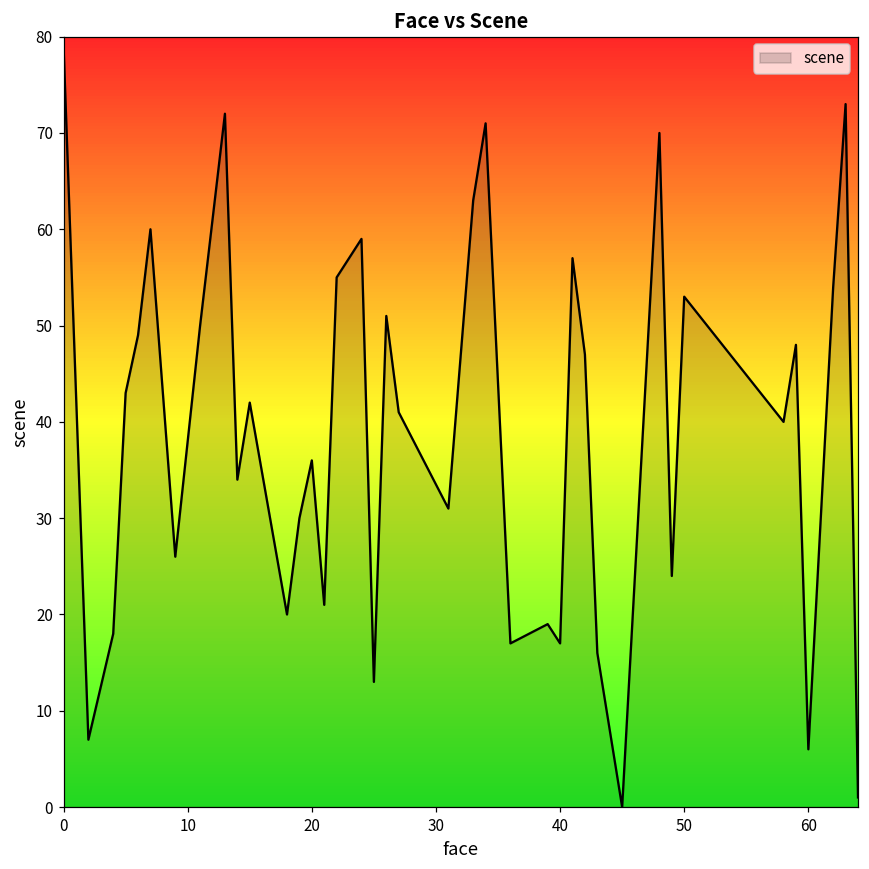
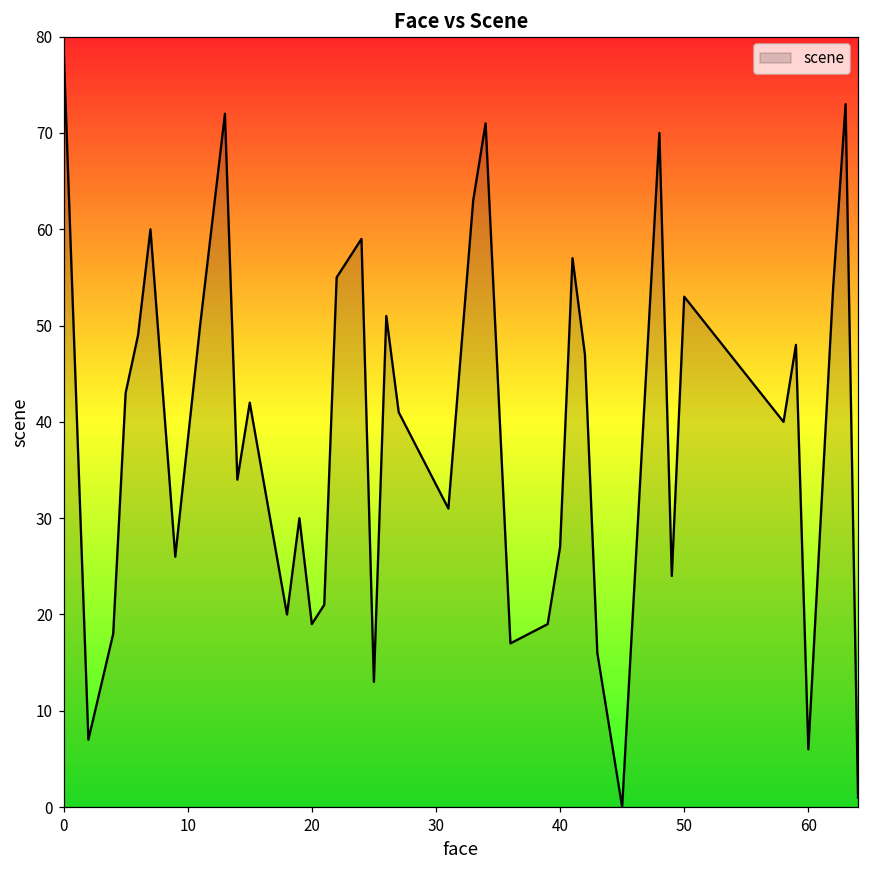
  {
    "0": 79,
-   "20": 36,
-   "40": 17,
+   "20": 19,
+   "40": 27,
    "50": 53,
    "60": 6
  }
